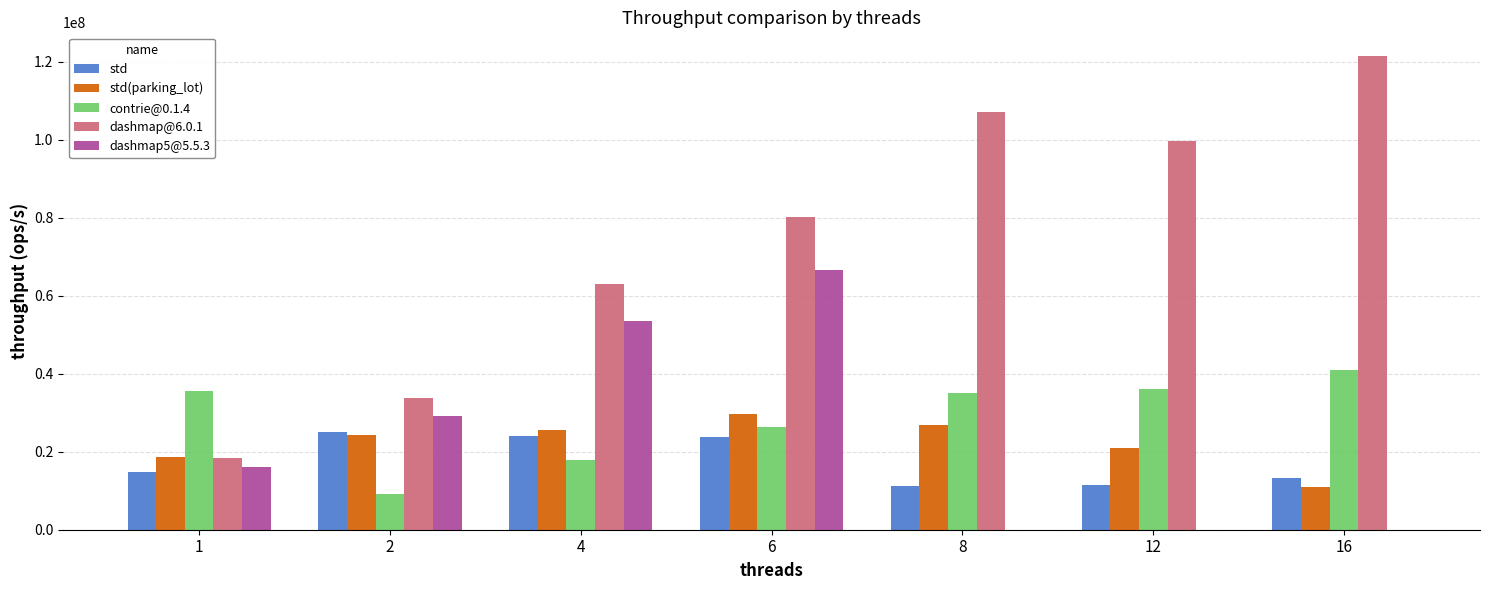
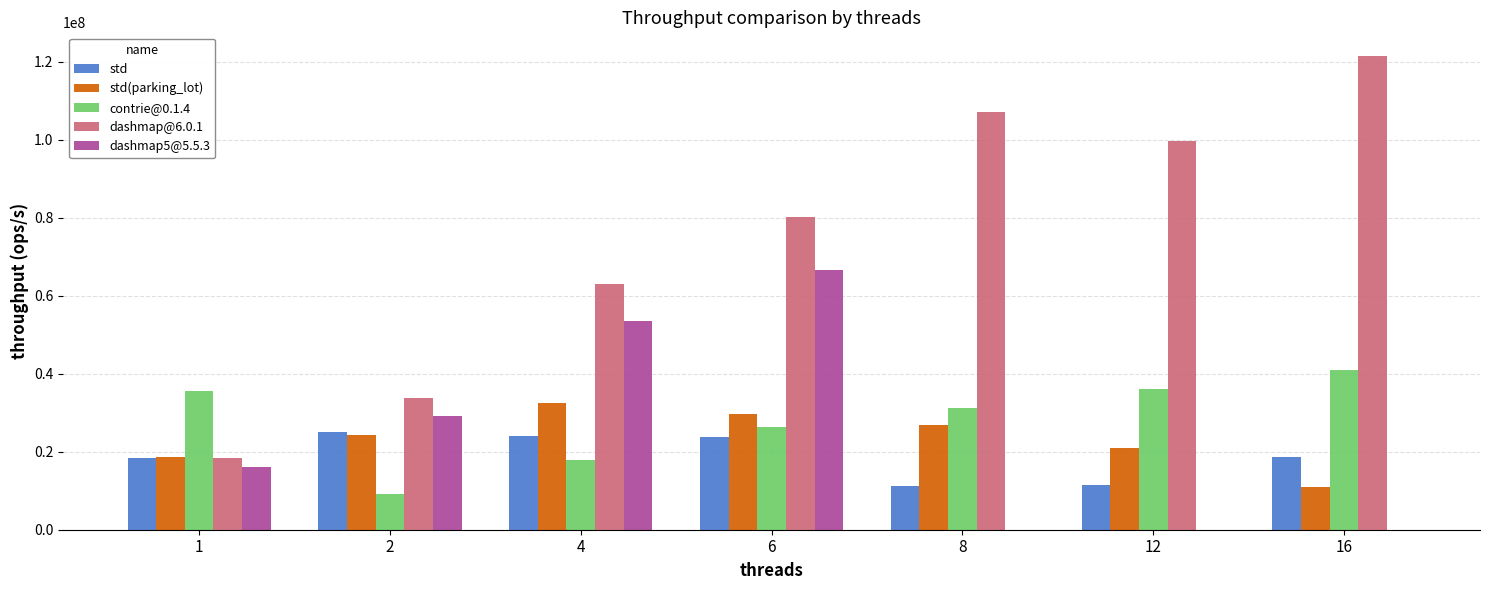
  {
    "std": {
-     "1": 15000000,
+     "1": 18000000,
      "2": 25000000,
      "4": 24000000,
      "6": 24000000,
      "8": 11000000,
      "12": 12000000,
-     "16": 13000000
+     "16": 19000000
    },
    "std(parking_lot)": {
      "1": 19000000,
      "2": 24000000,
-     "4": 26000000,
+     "4": 33000000,
      "6": 30000000,
      "8": 27000000,
      "12": 21000000,
      "16": 11000000
    },
    "contrie@0.1.4": {
      "1": 36000000,
      "2": 9000000,
      "4": 18000000,
      "6": 26000000,
-     "8": 35000000,
+     "8": 31000000,
      "12": 36000000,
      "16": 41000000
    }
  }
